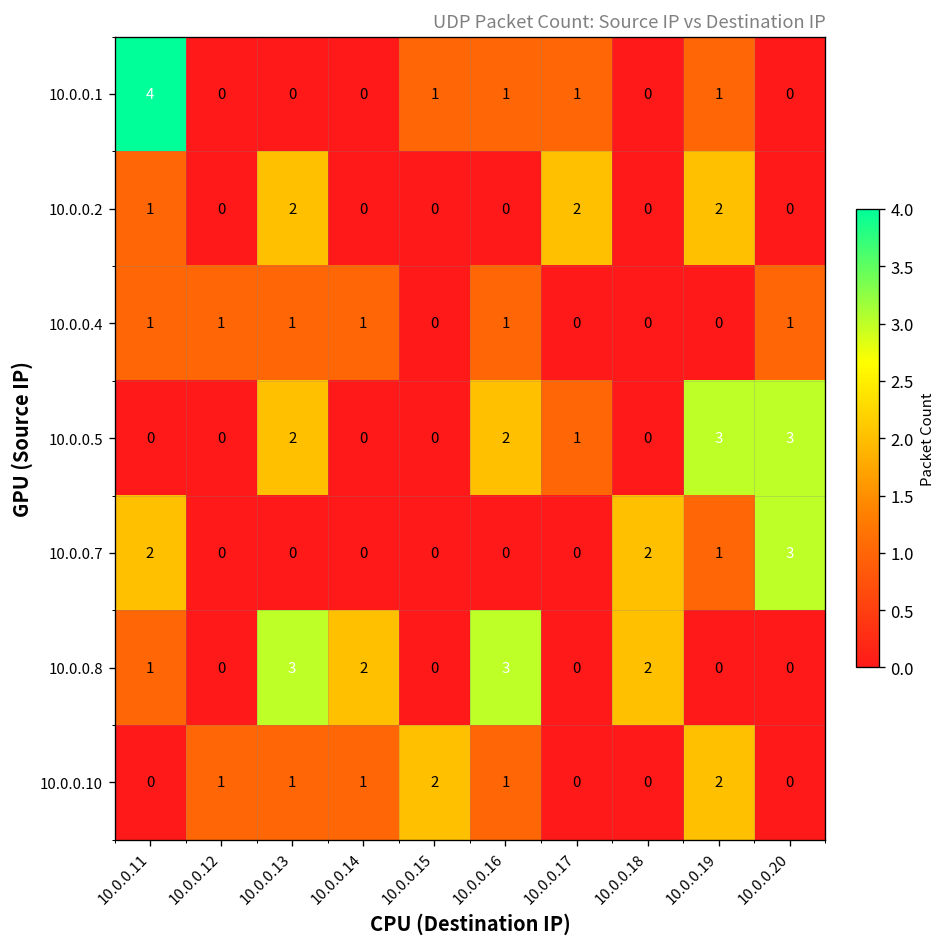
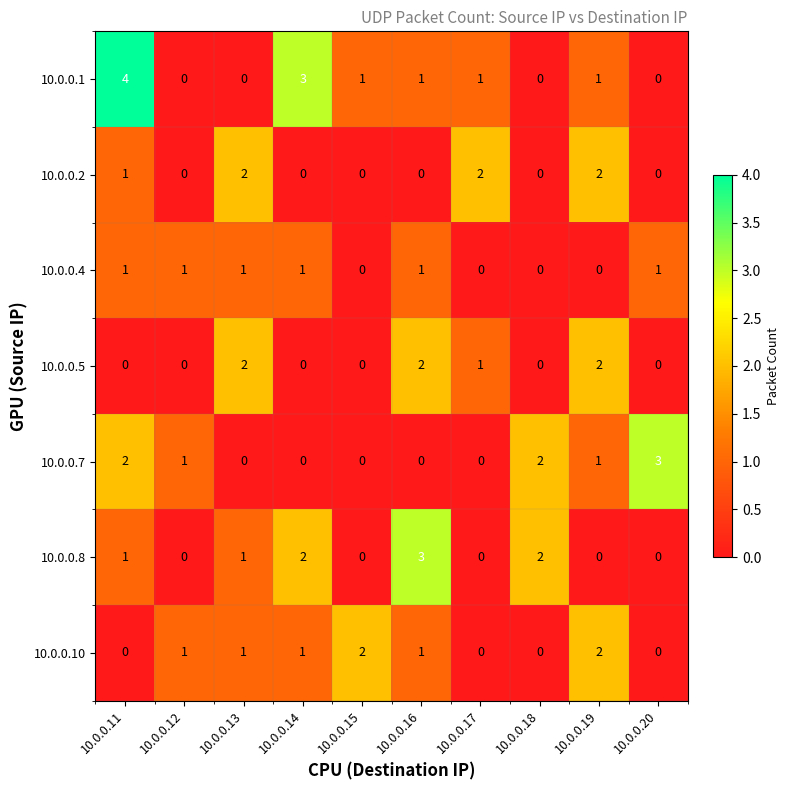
  {
    "10.0.0.1": {
      "10.0.0.11": 4,
      "10.0.0.12": 0,
      "10.0.0.13": 0,
-     "10.0.0.14": 0,
+     "10.0.0.14": 3,
      "10.0.0.15": 1,
      "10.0.0.16": 1,
      "10.0.0.17": 1,
      "10.0.0.18": 0,
      "10.0.0.19": 1,
      "10.0.0.20": 0
    },
    "10.0.0.2": {
      "10.0.0.11": 1,
      "10.0.0.12": 0,
      "10.0.0.13": 2,
      "10.0.0.14": 0,
      "10.0.0.15": 0,
      "10.0.0.16": 0,
      "10.0.0.17": 2,
      "10.0.0.18": 0,
      "10.0.0.19": 2,
      "10.0.0.20": 0
    },
    "10.0.0.4": {
      "10.0.0.11": 1,
      "10.0.0.12": 1,
      "10.0.0.13": 1,
      "10.0.0.14": 1,
      "10.0.0.15": 0,
      "10.0.0.16": 1,
      "10.0.0.17": 0,
      "10.0.0.18": 0,
      "10.0.0.19": 0,
      "10.0.0.20": 1
    },
    "10.0.0.5": {
      "10.0.0.11": 0,
      "10.0.0.12": 0,
      "10.0.0.13": 2,
      "10.0.0.14": 0,
      "10.0.0.15": 0,
      "10.0.0.16": 2,
      "10.0.0.17": 1,
      "10.0.0.18": 0,
-     "10.0.0.19": 3,
-     "10.0.0.20": 3
+     "10.0.0.19": 2,
+     "10.0.0.20": 0
    },
    "10.0.0.7": {
      "10.0.0.11": 2,
-     "10.0.0.12": 0,
+     "10.0.0.12": 1,
      "10.0.0.13": 0,
      "10.0.0.14": 0,
      "10.0.0.15": 0,
      "10.0.0.16": 0,
      "10.0.0.17": 0,
      "10.0.0.18": 2,
      "10.0.0.19": 1,
      "10.0.0.20": 3
    },
    "10.0.0.8": {
      "10.0.0.11": 1,
      "10.0.0.12": 0,
-     "10.0.0.13": 3,
+     "10.0.0.13": 1,
      "10.0.0.14": 2,
      "10.0.0.15": 0,
      "10.0.0.16": 3,
      "10.0.0.17": 0,
      "10.0.0.18": 2,
      "10.0.0.19": 0,
      "10.0.0.20": 0
    },
    "10.0.0.10": {
      "10.0.0.11": 0,
      "10.0.0.12": 1,
      "10.0.0.13": 1,
      "10.0.0.14": 1,
      "10.0.0.15": 2,
      "10.0.0.16": 1,
      "10.0.0.17": 0,
      "10.0.0.18": 0,
      "10.0.0.19": 2,
      "10.0.0.20": 0
    }
  }
